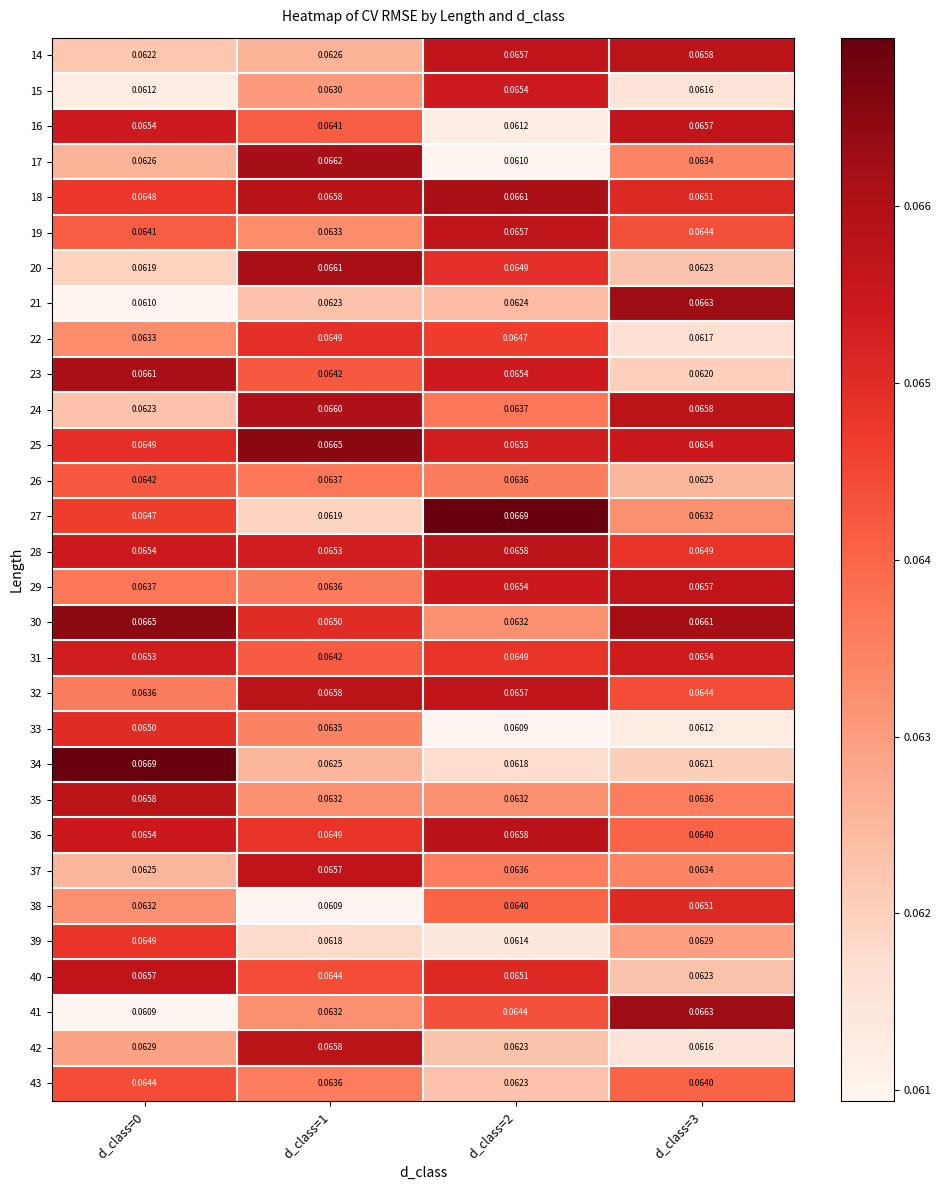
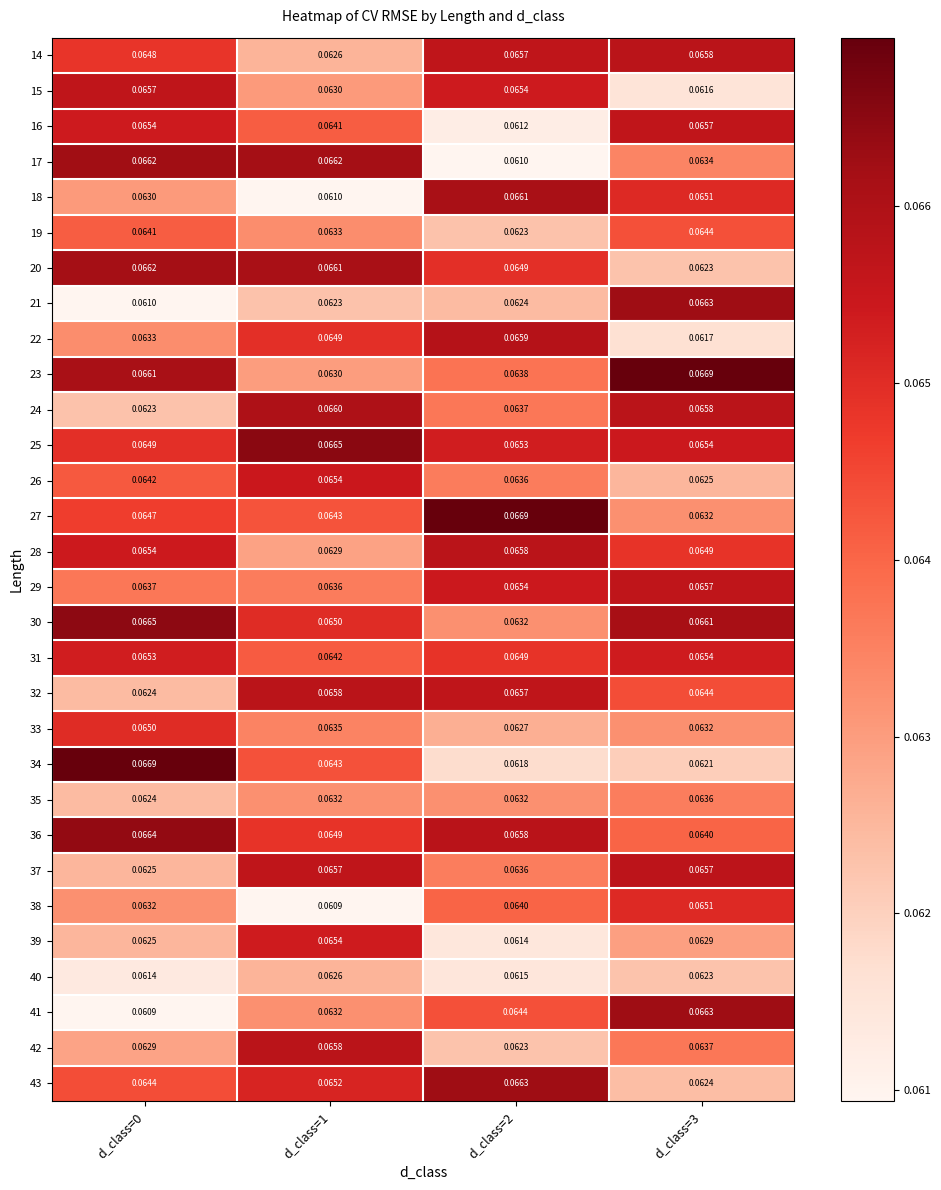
  {
    "14": {
-     "d_class=0": 0.0622,
+     "d_class=0": 0.0648,
      "d_class=1": 0.0626,
      "d_class=2": 0.0657,
      "d_class=3": 0.0658
    },
    "15": {
-     "d_class=0": 0.0612,
+     "d_class=0": 0.0657,
      "d_class=1": 0.0630,
      "d_class=2": 0.0654,
      "d_class=3": 0.0616
    },
    "16": {
      "d_class=0": 0.0654,
      "d_class=1": 0.0641,
      "d_class=2": 0.0612,
      "d_class=3": 0.0657
    },
    "17": {
-     "d_class=0": 0.0626,
+     "d_class=0": 0.0662,
      "d_class=1": 0.0662,
      "d_class=2": 0.0610,
      "d_class=3": 0.0634
    },
    "18": {
-     "d_class=0": 0.0648,
-     "d_class=1": 0.0658,
+     "d_class=0": 0.0630,
+     "d_class=1": 0.0610,
      "d_class=2": 0.0661,
      "d_class=3": 0.0651
    },
    "19": {
      "d_class=0": 0.0641,
      "d_class=1": 0.0633,
-     "d_class=2": 0.0657,
+     "d_class=2": 0.0623,
      "d_class=3": 0.0644
    },
    "20": {
-     "d_class=0": 0.0619,
+     "d_class=0": 0.0662,
      "d_class=1": 0.0661,
      "d_class=2": 0.0649,
      "d_class=3": 0.0623
    },
    "21": {
      "d_class=0": 0.0610,
      "d_class=1": 0.0623,
      "d_class=2": 0.0624,
      "d_class=3": 0.0663
    },
    "22": {
      "d_class=0": 0.0633,
      "d_class=1": 0.0649,
-     "d_class=2": 0.0647,
+     "d_class=2": 0.0659,
      "d_class=3": 0.0617
    },
    "23": {
      "d_class=0": 0.0661,
-     "d_class=1": 0.0642,
-     "d_class=2": 0.0654,
-     "d_class=3": 0.0620
+     "d_class=1": 0.0630,
+     "d_class=2": 0.0638,
+     "d_class=3": 0.0669
    },
    "24": {
      "d_class=0": 0.0623,
      "d_class=1": 0.0660,
      "d_class=2": 0.0637,
      "d_class=3": 0.0658
    },
    "25": {
      "d_class=0": 0.0649,
      "d_class=1": 0.0665,
      "d_class=2": 0.0653,
      "d_class=3": 0.0654
    },
    "26": {
      "d_class=0": 0.0642,
-     "d_class=1": 0.0637,
+     "d_class=1": 0.0654,
      "d_class=2": 0.0636,
      "d_class=3": 0.0625
    },
    "27": {
      "d_class=0": 0.0647,
-     "d_class=1": 0.0619,
+     "d_class=1": 0.0643,
      "d_class=2": 0.0669,
      "d_class=3": 0.0632
    },
    "28": {
      "d_class=0": 0.0654,
-     "d_class=1": 0.0653,
+     "d_class=1": 0.0629,
      "d_class=2": 0.0658,
      "d_class=3": 0.0649
    },
    "29": {
      "d_class=0": 0.0637,
      "d_class=1": 0.0636,
      "d_class=2": 0.0654,
      "d_class=3": 0.0657
    },
    "30": {
      "d_class=0": 0.0665,
      "d_class=1": 0.0650,
      "d_class=2": 0.0632,
      "d_class=3": 0.0661
    },
    "31": {
      "d_class=0": 0.0653,
      "d_class=1": 0.0642,
      "d_class=2": 0.0649,
      "d_class=3": 0.0654
    },
    "32": {
-     "d_class=0": 0.0636,
+     "d_class=0": 0.0624,
      "d_class=1": 0.0658,
      "d_class=2": 0.0657,
      "d_class=3": 0.0644
    },
    "33": {
      "d_class=0": 0.0650,
      "d_class=1": 0.0635,
-     "d_class=2": 0.0609,
-     "d_class=3": 0.0612
+     "d_class=2": 0.0627,
+     "d_class=3": 0.0632
    },
    "34": {
      "d_class=0": 0.0669,
-     "d_class=1": 0.0625,
+     "d_class=1": 0.0643,
      "d_class=2": 0.0618,
      "d_class=3": 0.0621
    },
    "35": {
-     "d_class=0": 0.0658,
+     "d_class=0": 0.0624,
      "d_class=1": 0.0632,
      "d_class=2": 0.0632,
      "d_class=3": 0.0636
    },
    "36": {
-     "d_class=0": 0.0654,
+     "d_class=0": 0.0664,
      "d_class=1": 0.0649,
      "d_class=2": 0.0658,
      "d_class=3": 0.0640
    },
    "37": {
      "d_class=0": 0.0625,
      "d_class=1": 0.0657,
      "d_class=2": 0.0636,
-     "d_class=3": 0.0634
+     "d_class=3": 0.0657
    },
    "38": {
      "d_class=0": 0.0632,
      "d_class=1": 0.0609,
      "d_class=2": 0.0640,
      "d_class=3": 0.0651
    },
    "39": {
-     "d_class=0": 0.0649,
-     "d_class=1": 0.0618,
+     "d_class=0": 0.0625,
+     "d_class=1": 0.0654,
      "d_class=2": 0.0614,
      "d_class=3": 0.0629
    },
    "40": {
-     "d_class=0": 0.0657,
-     "d_class=1": 0.0644,
-     "d_class=2": 0.0651,
+     "d_class=0": 0.0614,
+     "d_class=1": 0.0626,
+     "d_class=2": 0.0615,
      "d_class=3": 0.0623
    },
    "41": {
      "d_class=0": 0.0609,
      "d_class=1": 0.0632,
      "d_class=2": 0.0644,
      "d_class=3": 0.0663
    },
    "42": {
      "d_class=0": 0.0629,
      "d_class=1": 0.0658,
      "d_class=2": 0.0623,
-     "d_class=3": 0.0616
+     "d_class=3": 0.0637
    },
    "43": {
      "d_class=0": 0.0644,
-     "d_class=1": 0.0636,
-     "d_class=2": 0.0623,
-     "d_class=3": 0.0640
+     "d_class=1": 0.0652,
+     "d_class=2": 0.0663,
+     "d_class=3": 0.0624
    }
  }
